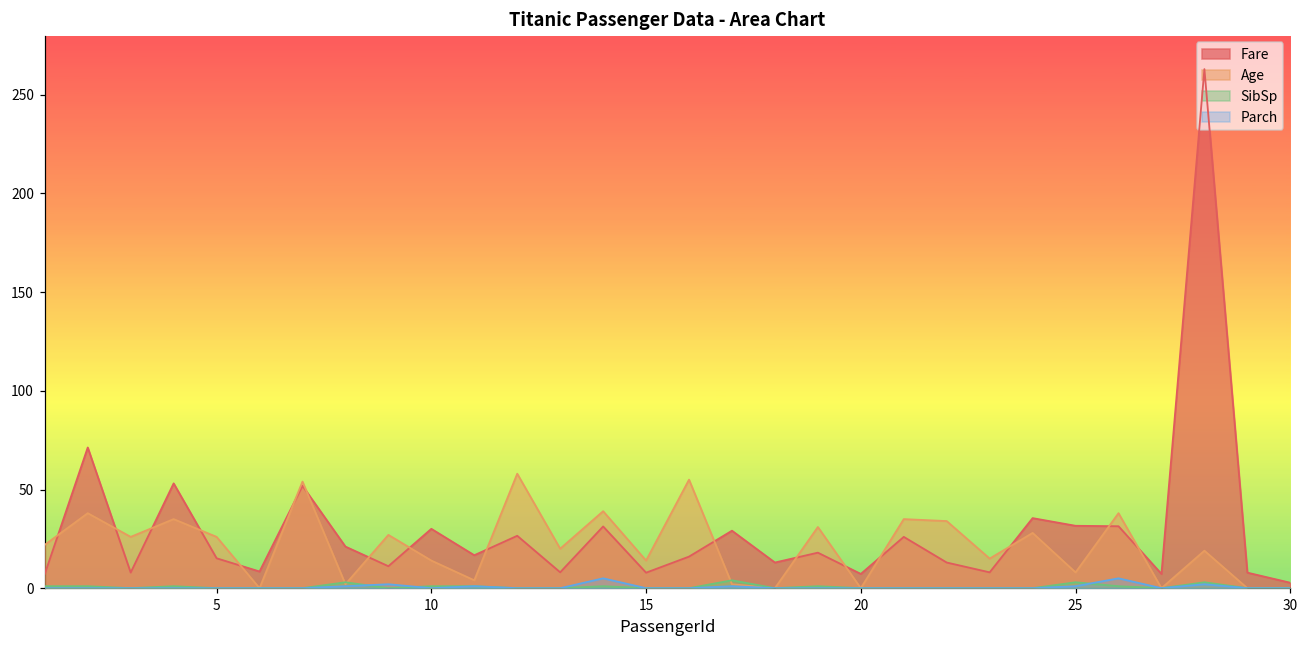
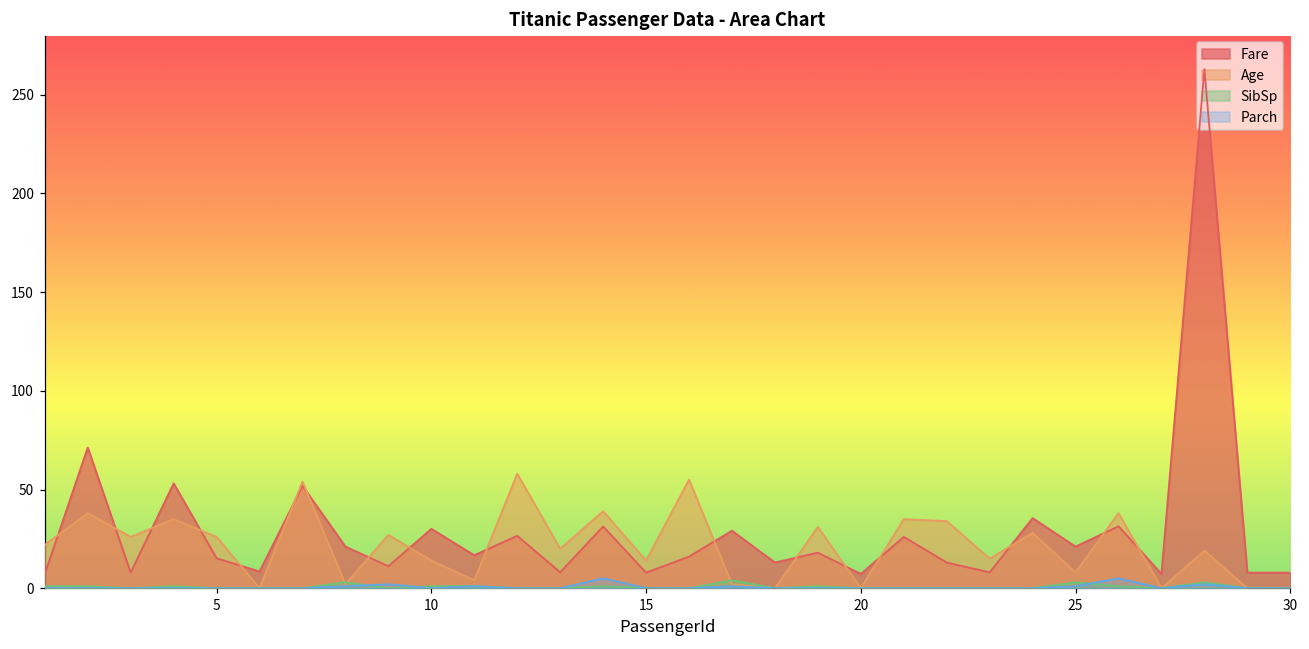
  {
    "Fare": {
      "5": 15,
      "10": 30,
      "15": 8,
      "20": 7,
-     "25": 32,
-     "30": 3
+     "25": 21,
+     "30": 8
    },
    "Age": {
      "5": 26,
      "10": 14,
      "15": 14,
      "25": 8
    },
    "SibSp": {
      "25": 3
    },
    "Parch": {
      "25": 1
    }
  }
